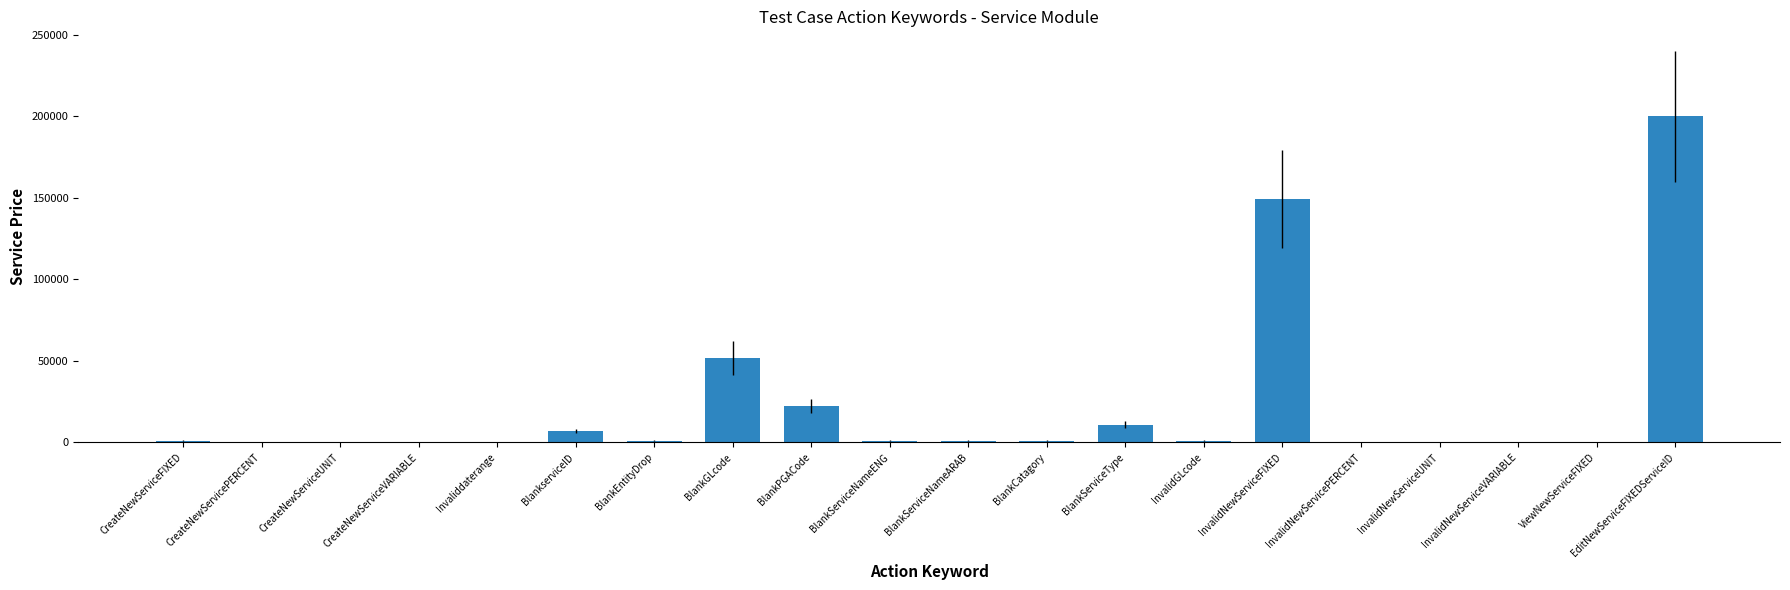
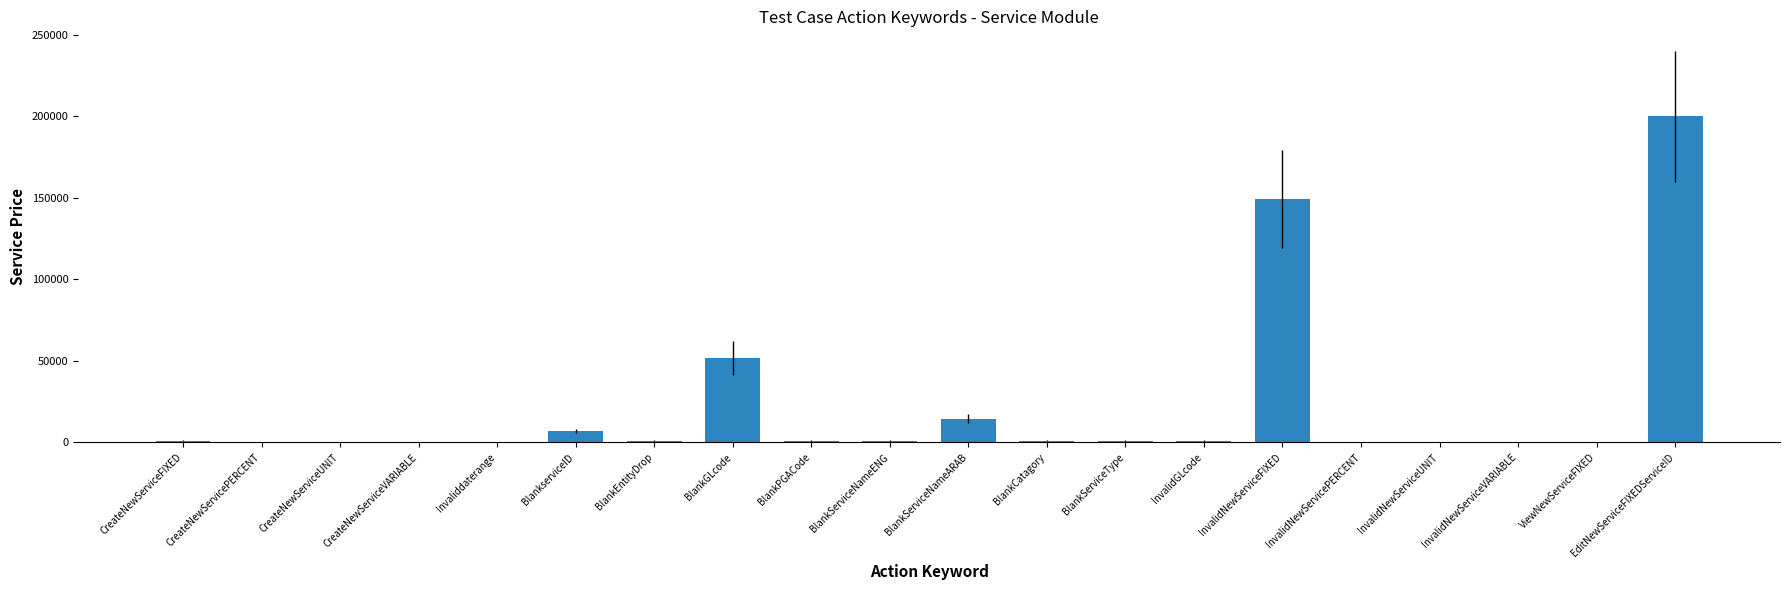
  {
    "CreateNewServicePERCENT": 0,
    "CreateNewServiceUNIT": 0,
    "CreateNewServiceVARIABLE": 0,
    "Invaliddaterange": 0,
    "BlankserviceID": 7000,
    "BlankGLcode": 52000,
-   "BlankPGACode": 22000,
-   "BlankServiceNameARAB": 1000,
-   "BlankServiceType": 11000,
+   "BlankPGACode": 1000,
+   "BlankServiceNameARAB": 15000,
+   "BlankServiceType": 1000,
    "InvalidNewServiceFIXED": 149000,
    "InvalidNewServicePERCENT": 0,
    "InvalidNewServiceUNIT": 0,
    "InvalidNewServiceVARIABLE": 0,
    "ViewNewServiceFIXED": 0,
    "EditNewServiceFIXEDServiceID": 200000
  }
